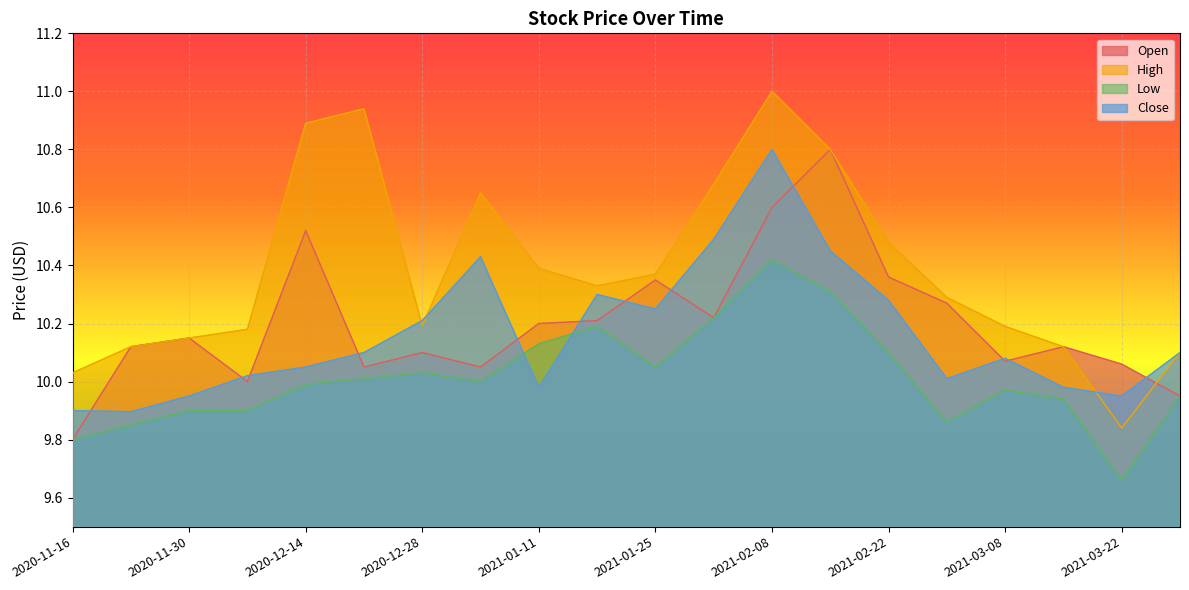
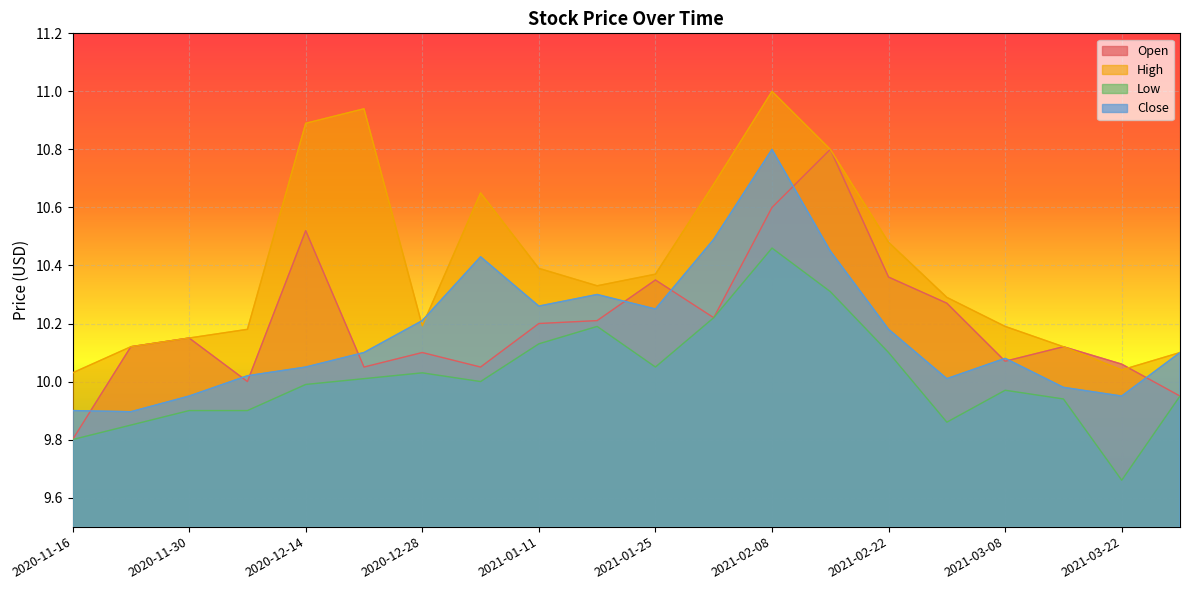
  {
    "Open": {
      "2020-12-14": 10.52,
      "2020-12-28": 10.10,
      "2021-01-11": 10.20,
      "2021-01-25": 10.35,
      "2021-02-08": 10.60,
      "2021-02-22": 10.36,
      "2021-03-08": 10.07,
      "2021-03-22": 10.06
    },
    "High": {
      "2020-11-16": 10.03,
      "2020-12-14": 10.89,
      "2020-12-28": 10.19,
      "2021-01-11": 10.39,
      "2021-01-25": 10.37,
      "2021-02-08": 11.00,
      "2021-02-22": 10.48,
      "2021-03-08": 10.19,
-     "2021-03-22": 9.84
+     "2021-03-22": 10.04
    },
    "Low": {
      "2020-11-30": 9.90,
      "2020-12-14": 9.99,
      "2020-12-28": 10.03,
      "2021-01-11": 10.13,
      "2021-01-25": 10.05,
-     "2021-02-08": 10.42,
+     "2021-02-08": 10.46,
      "2021-02-22": 10.10,
      "2021-03-08": 9.97,
      "2021-03-22": 9.66
    },
    "Close": {
      "2020-11-16": 9.90,
      "2020-11-30": 9.95,
      "2020-12-14": 10.05,
      "2020-12-28": 10.21,
-     "2021-01-11": 9.98,
+     "2021-01-11": 10.26,
      "2021-01-25": 10.25,
      "2021-02-08": 10.80,
-     "2021-02-22": 10.28,
+     "2021-02-22": 10.18,
      "2021-03-08": 10.08,
      "2021-03-22": 9.95
    }
  }
